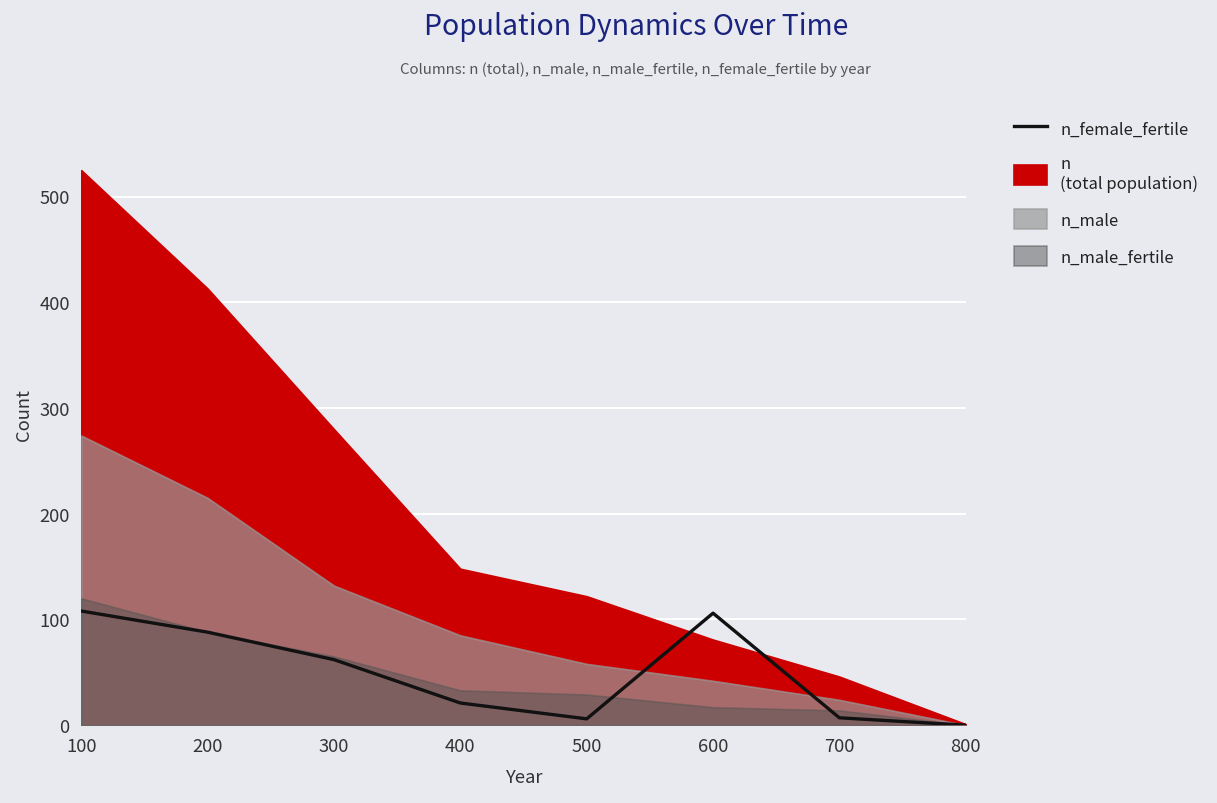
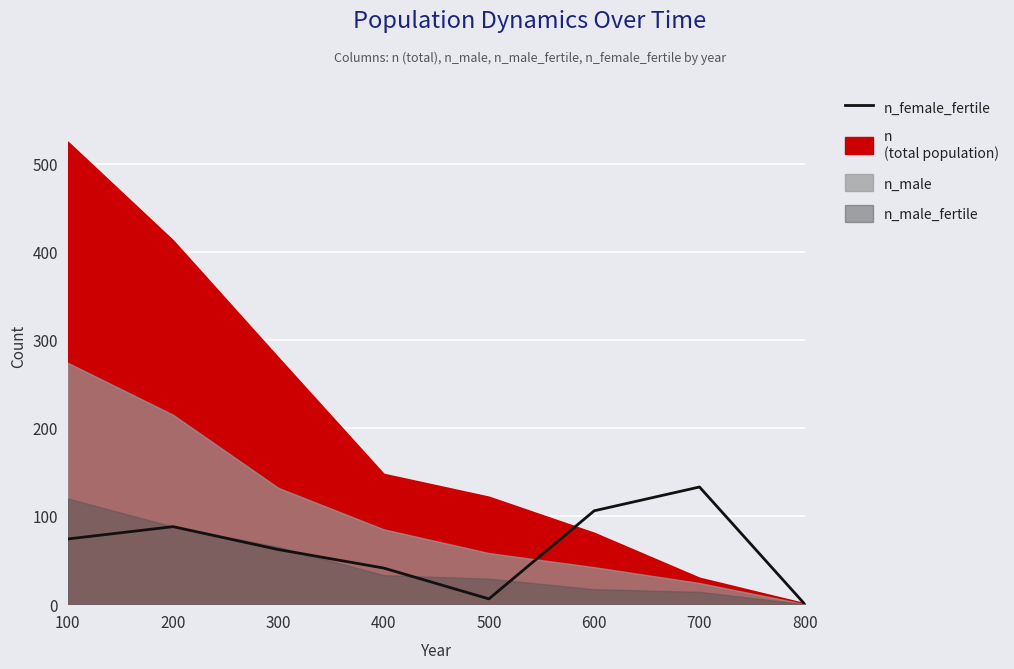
  {
    "n_female_fertile": {
-     "100": 110,
+     "100": 70,
      "300": 60,
-     "400": 20,
+     "400": 40,
      "500": 10,
      "600": 110,
-     "700": 10
+     "700": 130
    },
    "n (total population)": {
      "100": 530,
      "200": 410,
      "300": 280,
      "400": 150,
      "500": 120,
      "600": 80,
-     "700": 50
+     "700": 30
    }
  }
